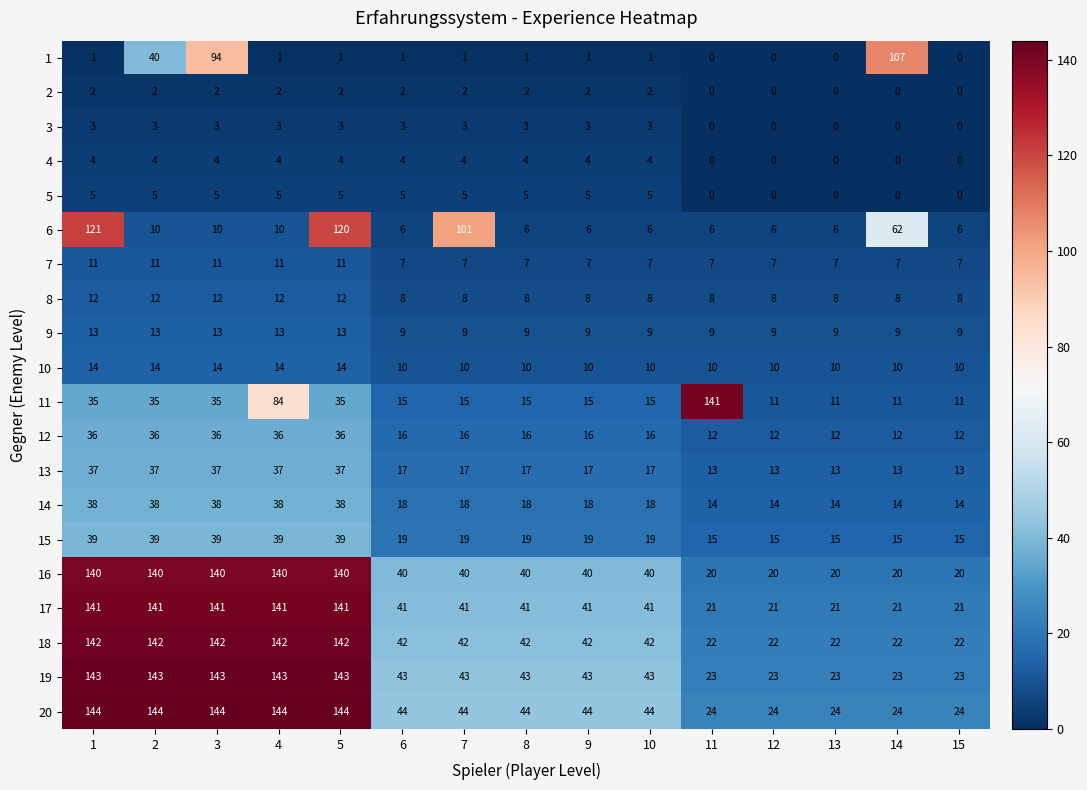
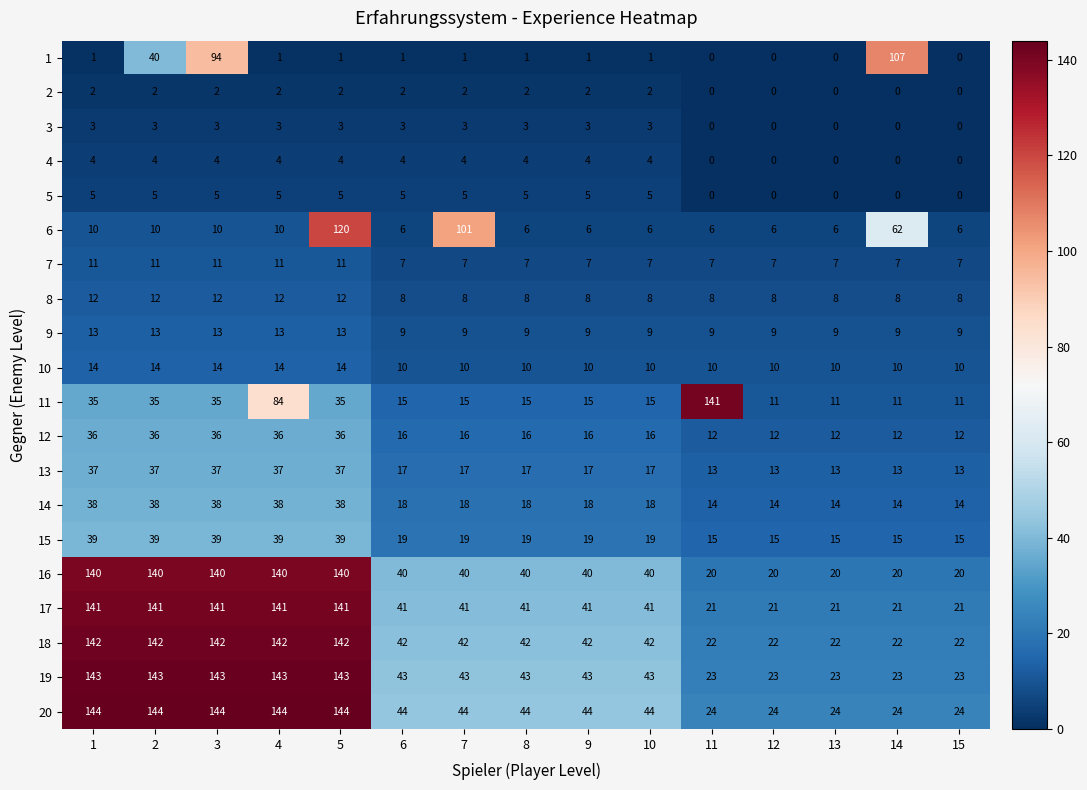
  {
    "6": {
-     "1": 121,
+     "1": 10,
      "2": 10,
      "3": 10,
      "4": 10,
      "5": 120,
      "6": 6,
      "7": 101,
      "8": 6,
      "9": 6,
      "10": 6,
      "11": 6,
      "12": 6,
      "13": 6,
      "14": 62,
      "15": 6
    }
  }
